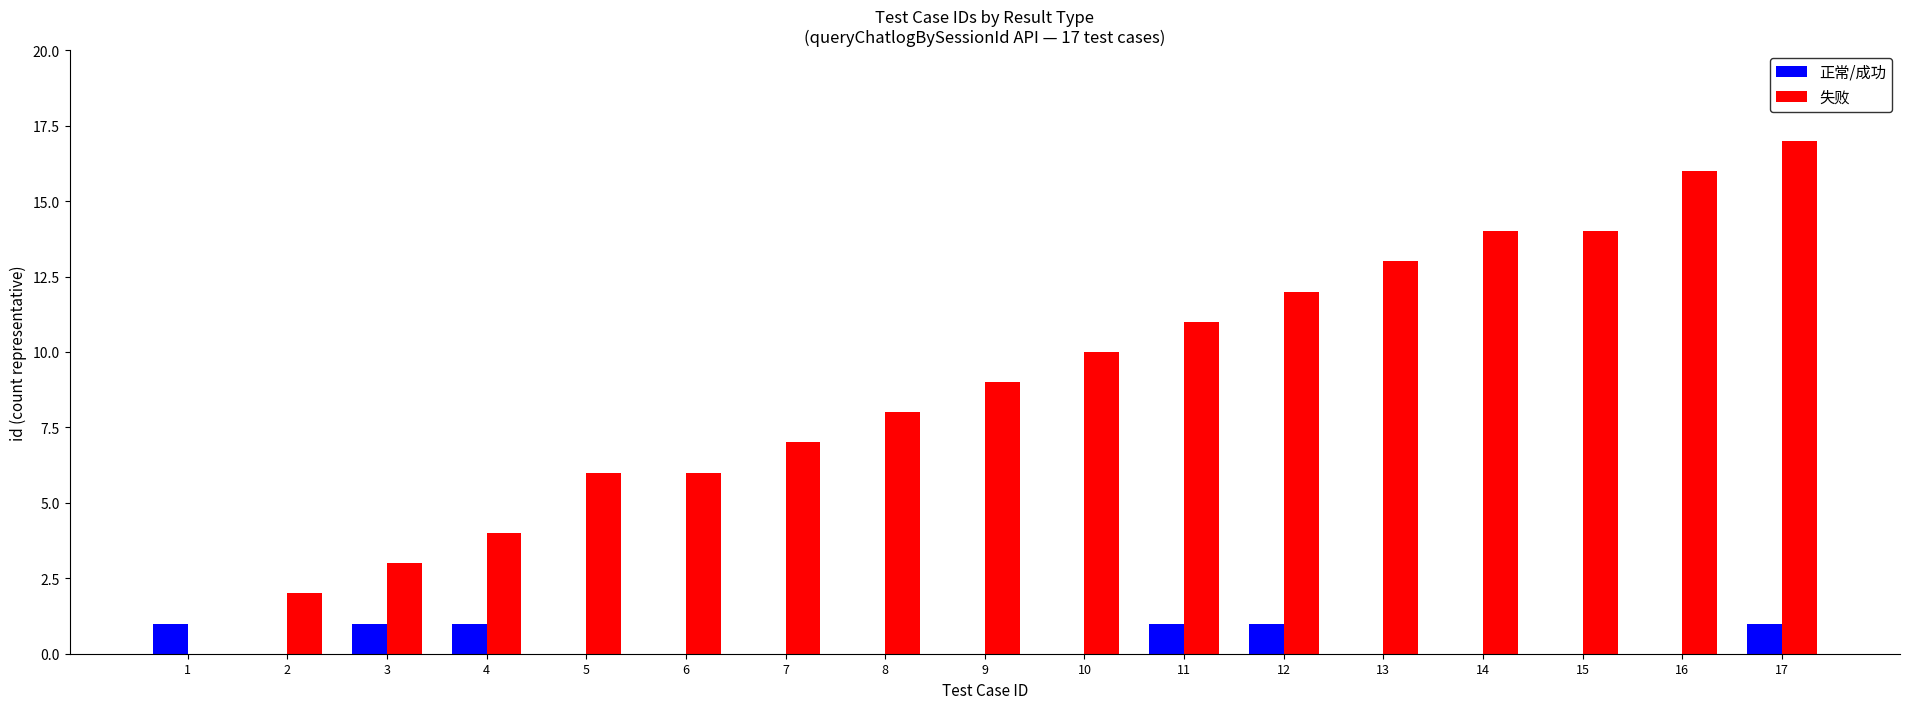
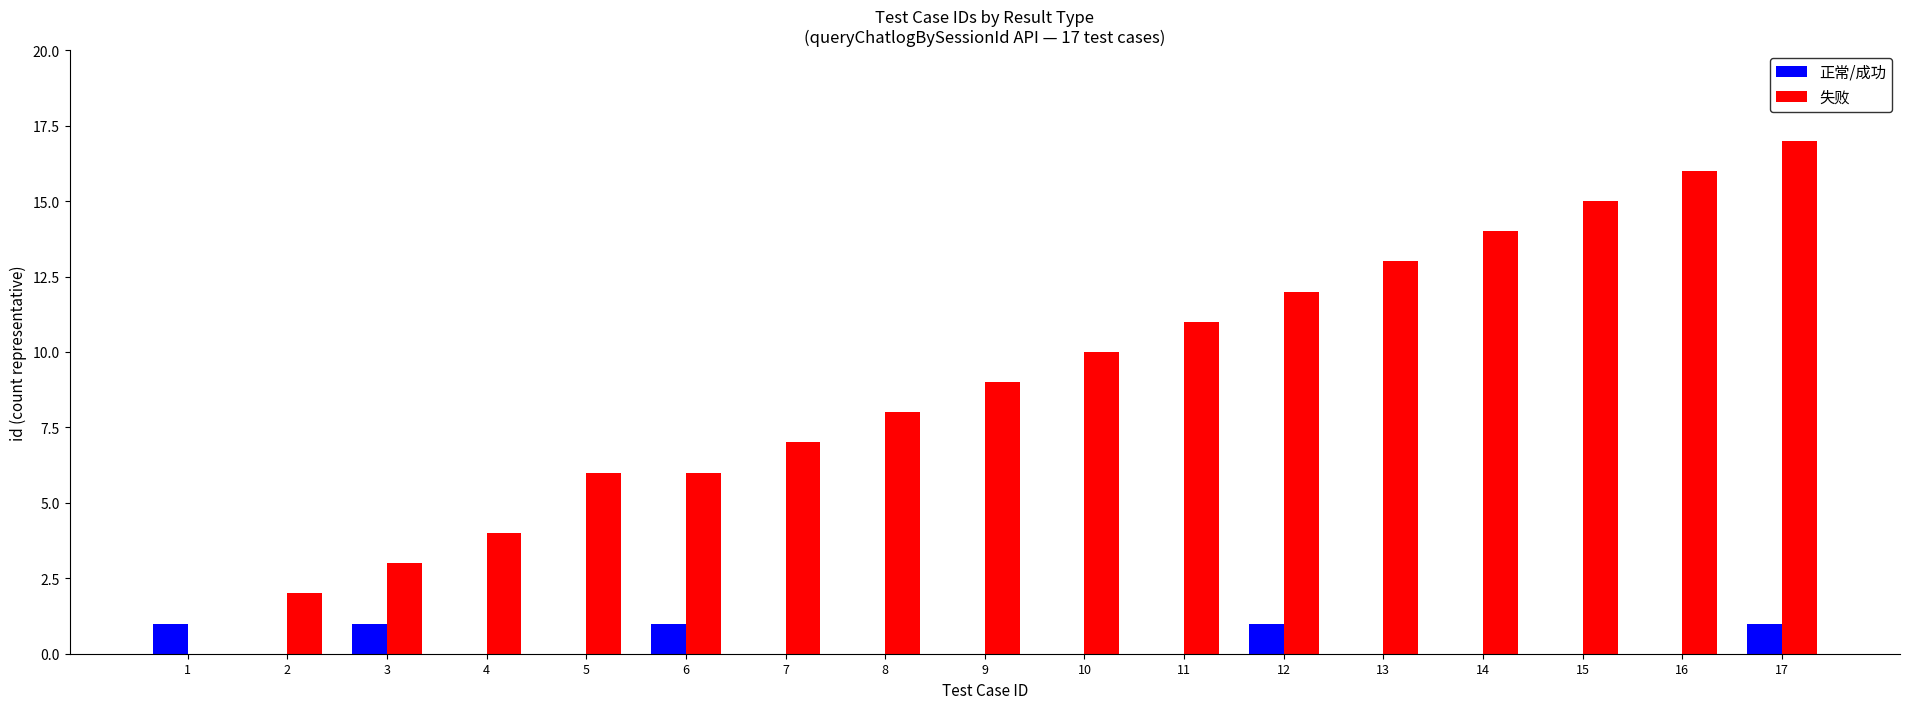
  {
    "正常/成功": {
      "1": 1,
      "2": 0,
      "3": 1,
-     "4": 1,
+     "4": 0,
      "5": 0,
-     "6": 0,
+     "6": 1,
      "7": 0,
      "8": 0,
      "9": 0,
      "10": 0,
-     "11": 1,
+     "11": 0,
      "12": 1,
      "13": 0,
      "14": 0,
      "15": 0,
      "16": 0,
      "17": 1
    },
    "失败": {
      "1": 0,
      "2": 2,
      "3": 3,
      "4": 4,
      "5": 6,
      "6": 6,
      "7": 7,
      "8": 8,
      "9": 9,
      "10": 10,
      "11": 11,
      "12": 12,
      "13": 13,
      "14": 14,
-     "15": 14,
+     "15": 15,
      "16": 16,
      "17": 17
    }
  }
